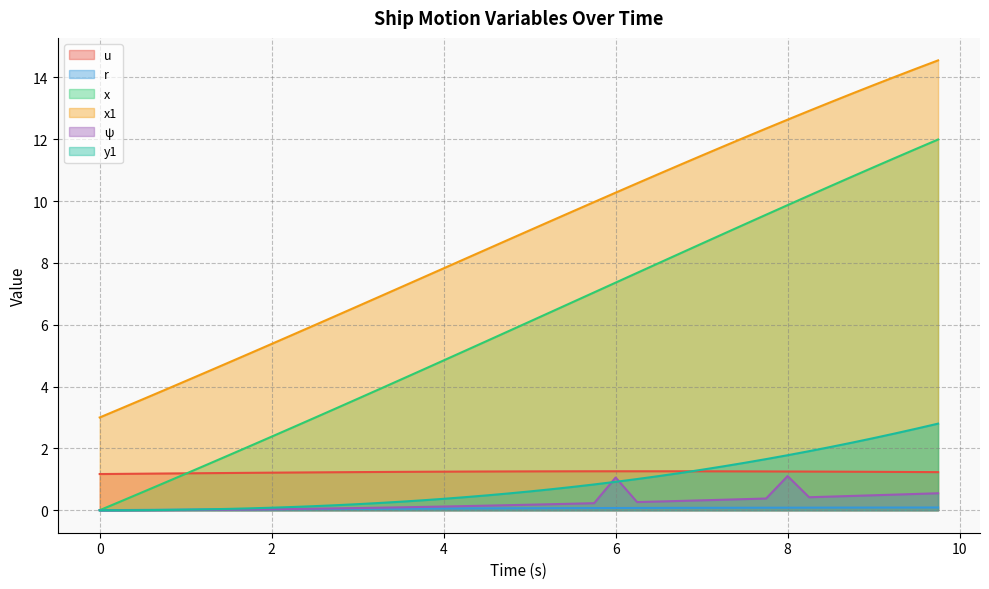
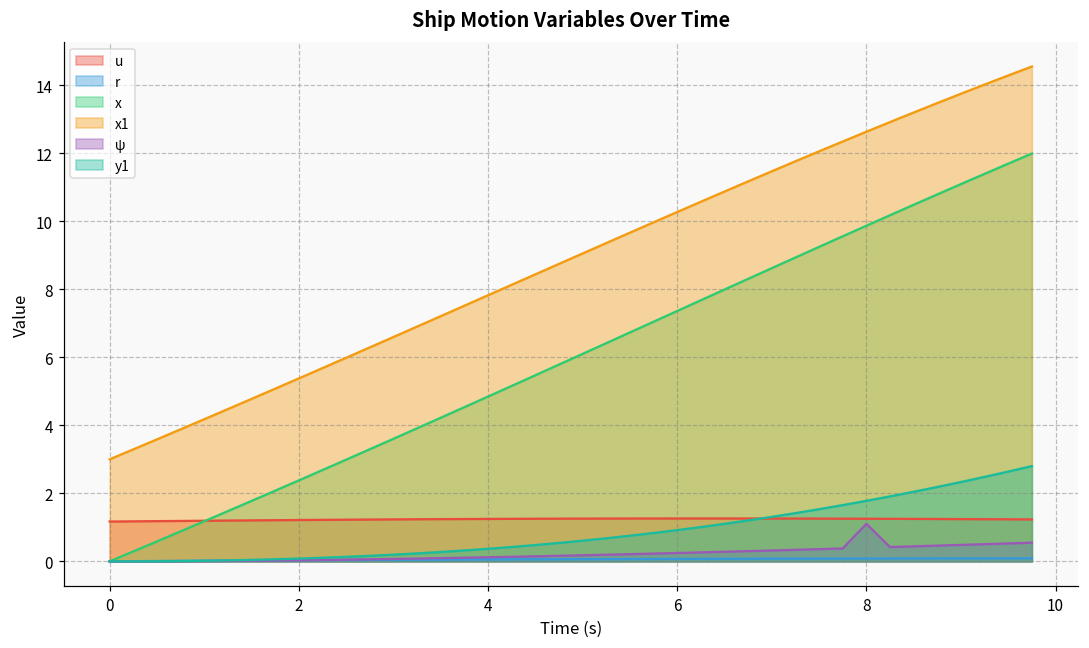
  {
    "ψ": {
-     "6": 1.1,
+     "6": 0.2,
      "8": 1.1
    }
  }
